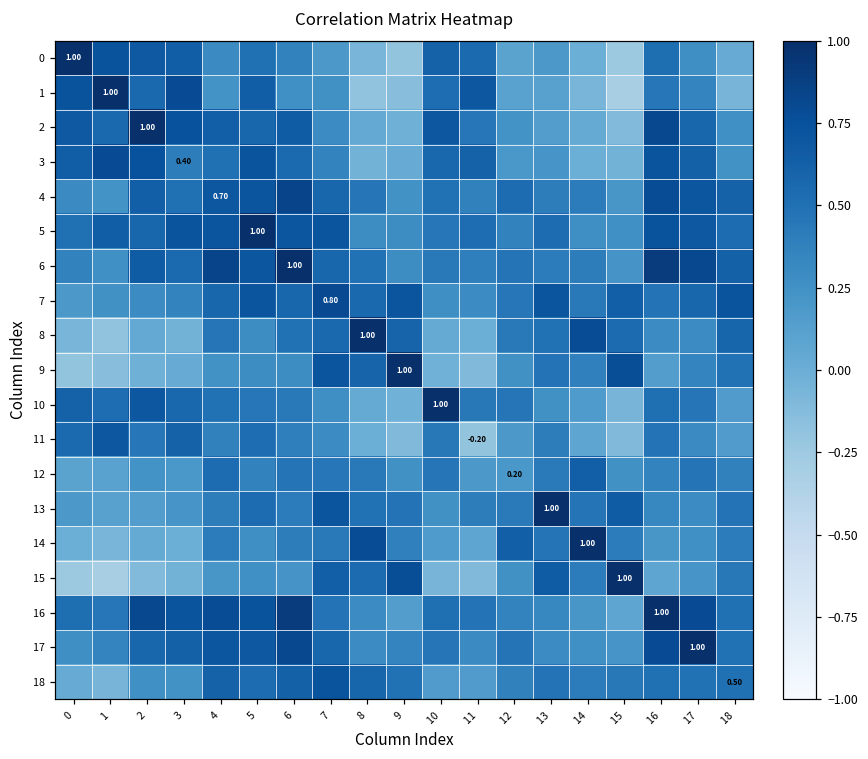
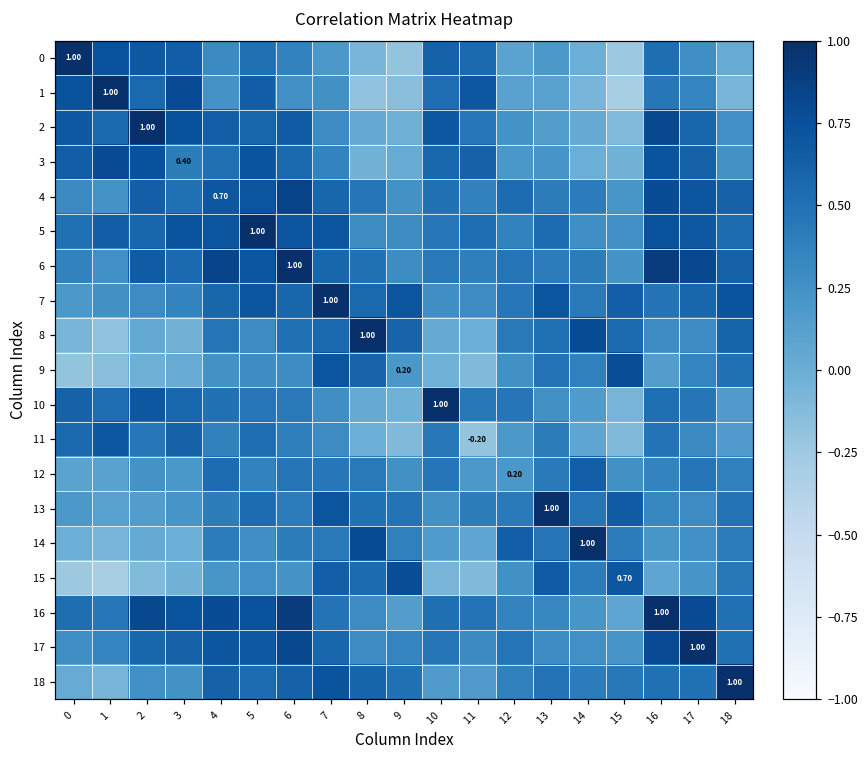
  {
    "0": {
      "0": 1.00
    },
    "1": {
      "1": 1.00
    },
    "2": {
      "2": 1.00
    },
    "3": {
      "3": 0.40
    },
    "4": {
      "4": 0.70
    },
    "5": {
      "5": 1.00
    },
    "6": {
      "6": 1.00
    },
    "7": {
-     "7": 0.80
+     "7": 1.00
    },
    "8": {
      "8": 1.00
    },
    "9": {
-     "9": 1.00
+     "9": 0.20
    },
    "10": {
      "10": 1.00
    },
    "11": {
      "11": -0.20
    },
    "12": {
      "12": 0.20
    },
    "13": {
      "13": 1.00
    },
    "14": {
      "14": 1.00
    },
    "15": {
-     "15": 1.00
+     "15": 0.70
    },
    "16": {
      "16": 1.00
    },
    "17": {
      "17": 1.00
    },
    "18": {
-     "18": 0.50
+     "18": 1.00
    }
  }
